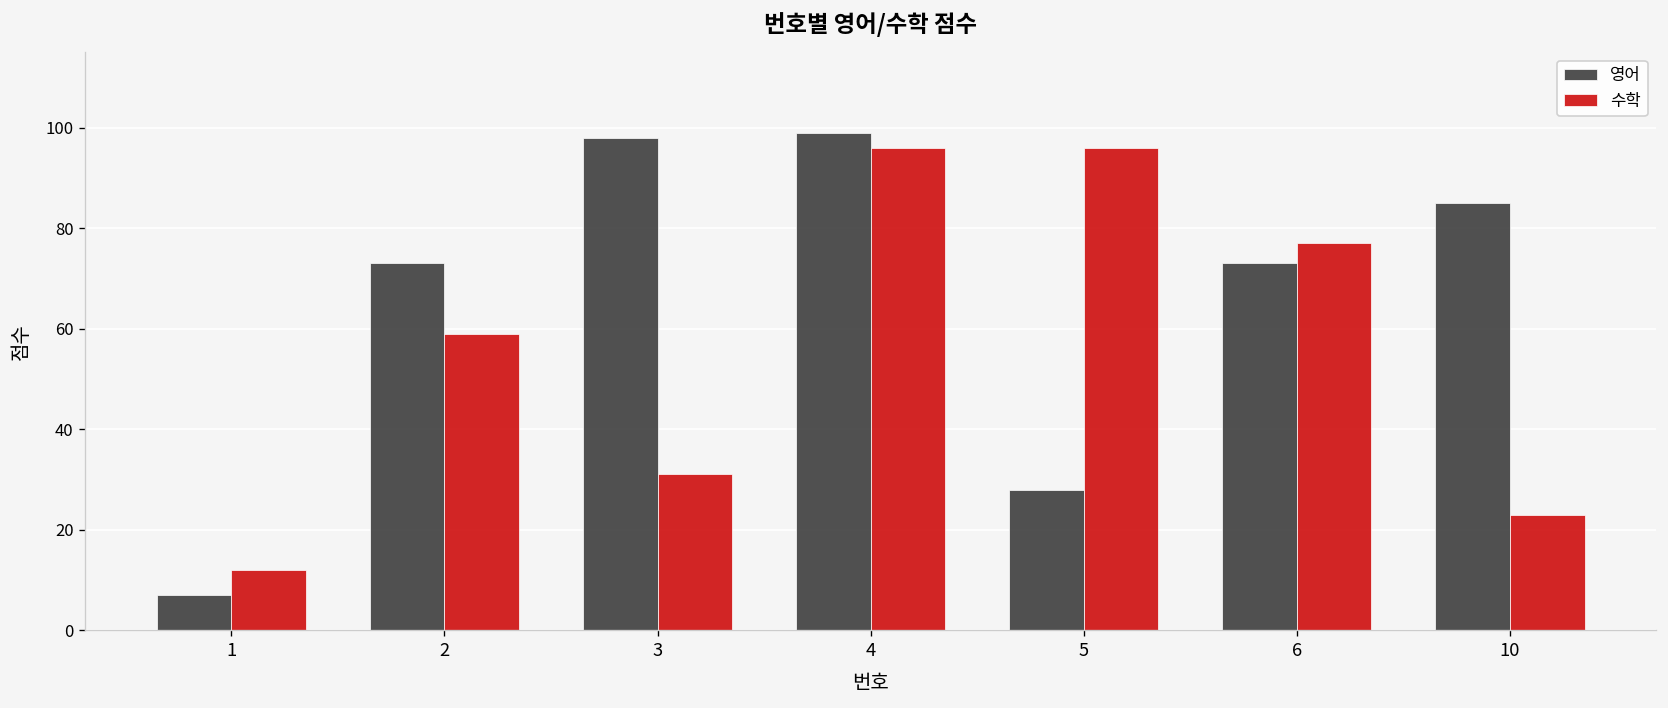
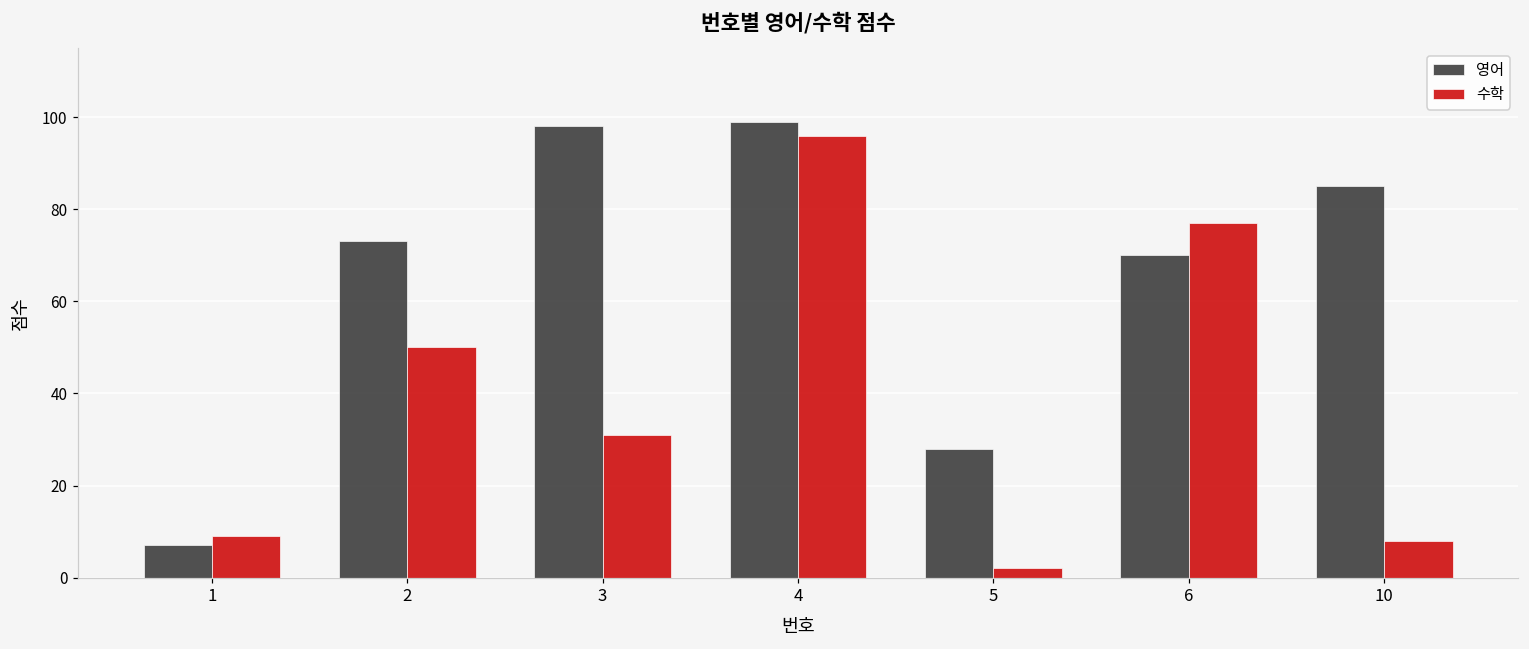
  {
    "영어": {
      "1": 7,
      "2": 73,
      "3": 98,
      "4": 99,
      "5": 28,
-     "6": 73,
+     "6": 70,
      "10": 85
    },
    "수학": {
-     "1": 12,
-     "2": 59,
+     "1": 9,
+     "2": 50,
      "3": 31,
      "4": 96,
-     "5": 96,
+     "5": 2,
      "6": 77,
-     "10": 23
+     "10": 8
    }
  }
